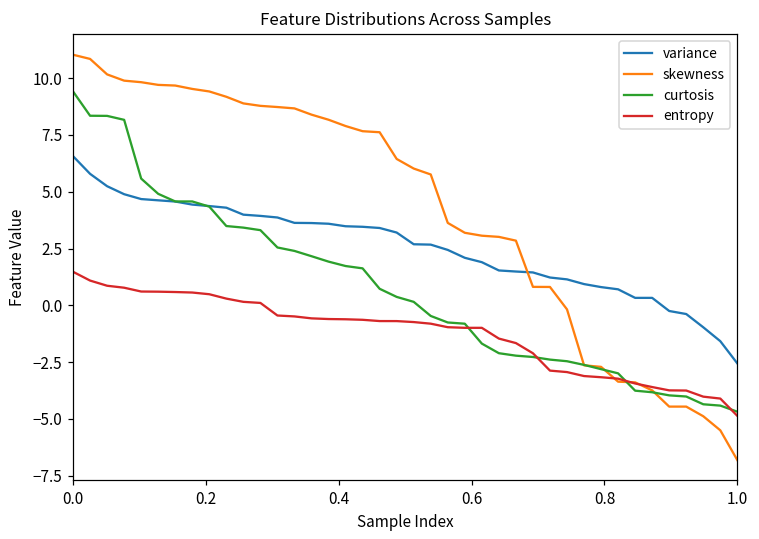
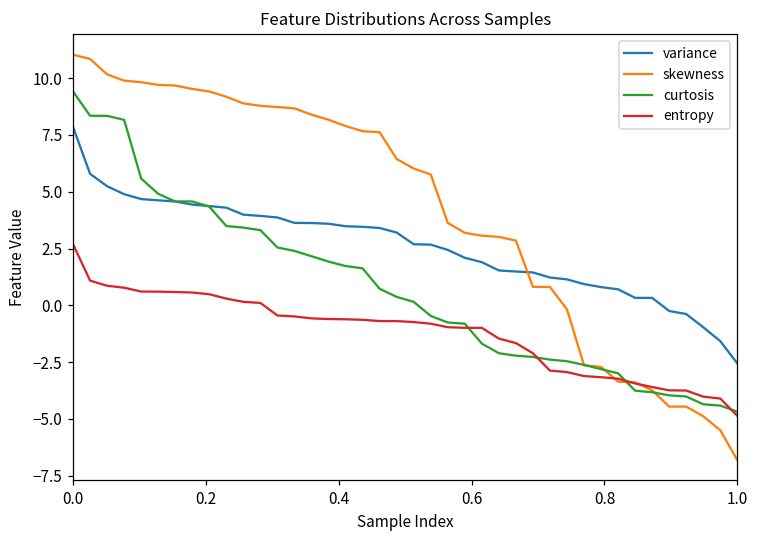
  {
    "variance": {
-     "0.0": 6.6,
+     "0.0": 7.8,
      "1.0": -2.6
    },
    "skewness": {
      "0.0": 11.0,
      "1.0": -6.8
    },
    "curtosis": {
      "0.0": 9.4,
      "1.0": -4.7
    },
    "entropy": {
-     "0.0": 1.5,
+     "0.0": 2.7,
      "1.0": -4.9
    }
  }
